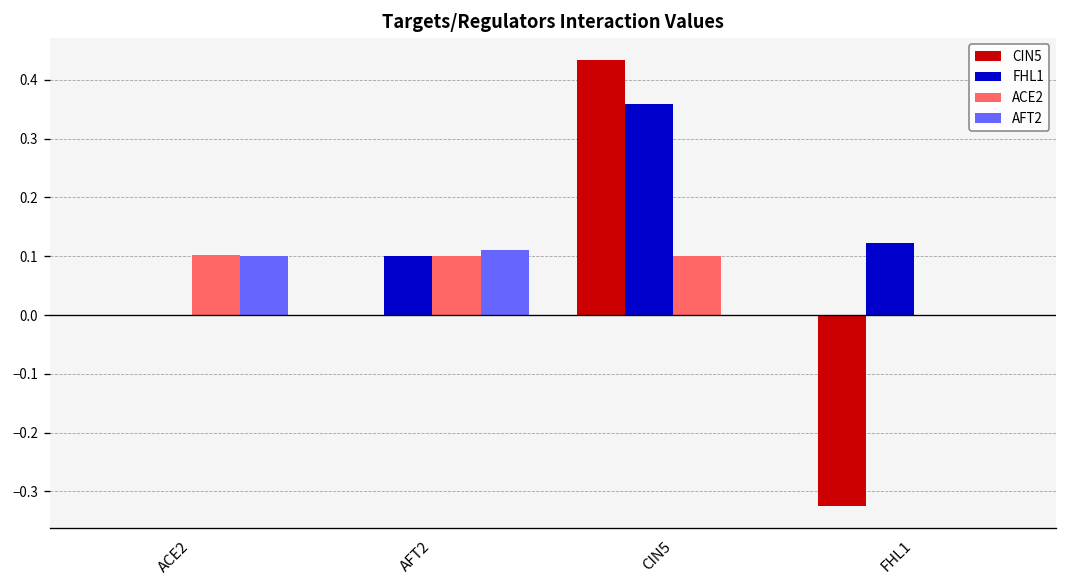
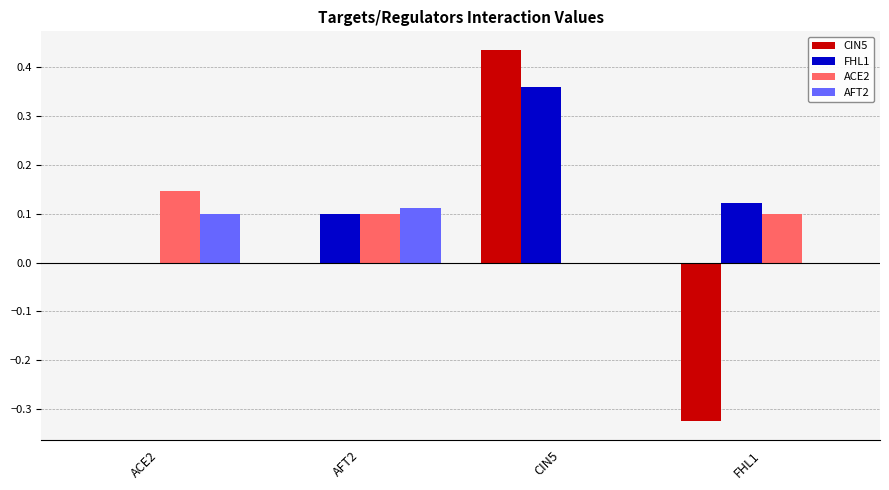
  {
    "CIN5": {
      "ACE2": 0.00,
      "AFT2": 0.00,
      "CIN5": 0.43,
      "FHL1": -0.32
    },
    "FHL1": {
      "ACE2": 0.00,
      "AFT2": 0.10,
      "CIN5": 0.36,
      "FHL1": 0.12
    },
    "ACE2": {
-     "ACE2": 0.10,
+     "ACE2": 0.15,
      "AFT2": 0.10,
-     "CIN5": 0.1,
-     "FHL1": 0.0
+     "CIN5": 0.0,
+     "FHL1": 0.1
    },
    "AFT2": {
      "ACE2": 0.10,
      "AFT2": 0.11,
      "CIN5": 0.00,
      "FHL1": 0.00
    }
  }
